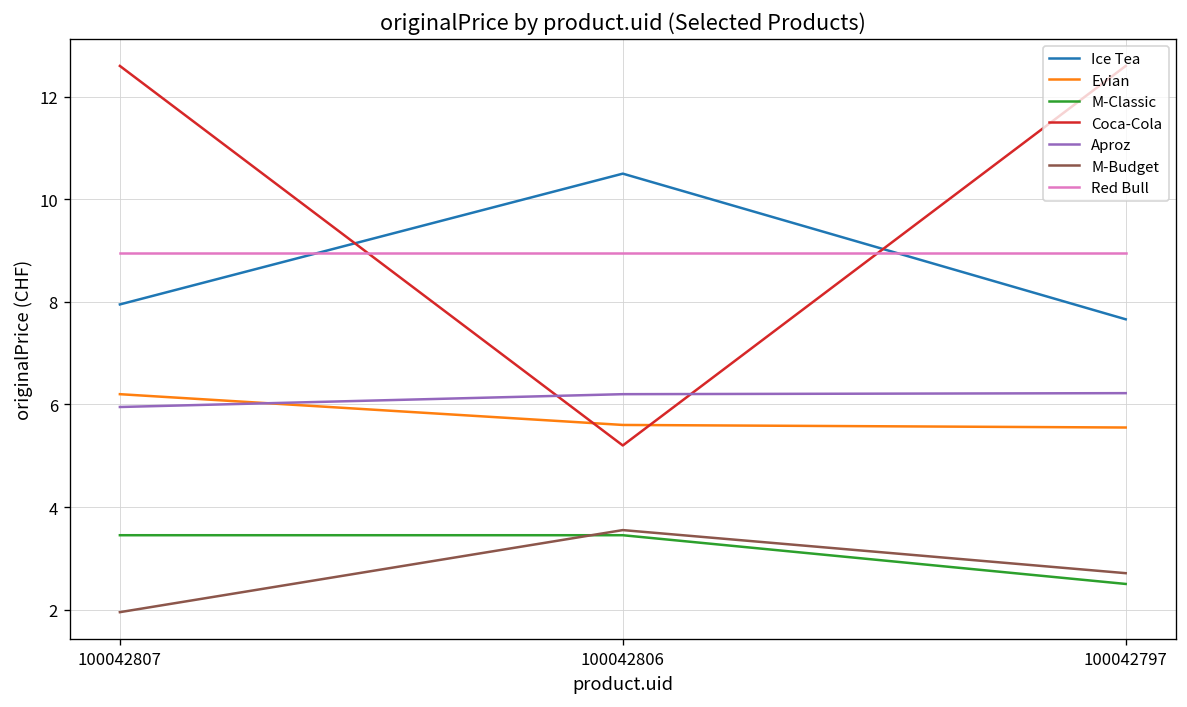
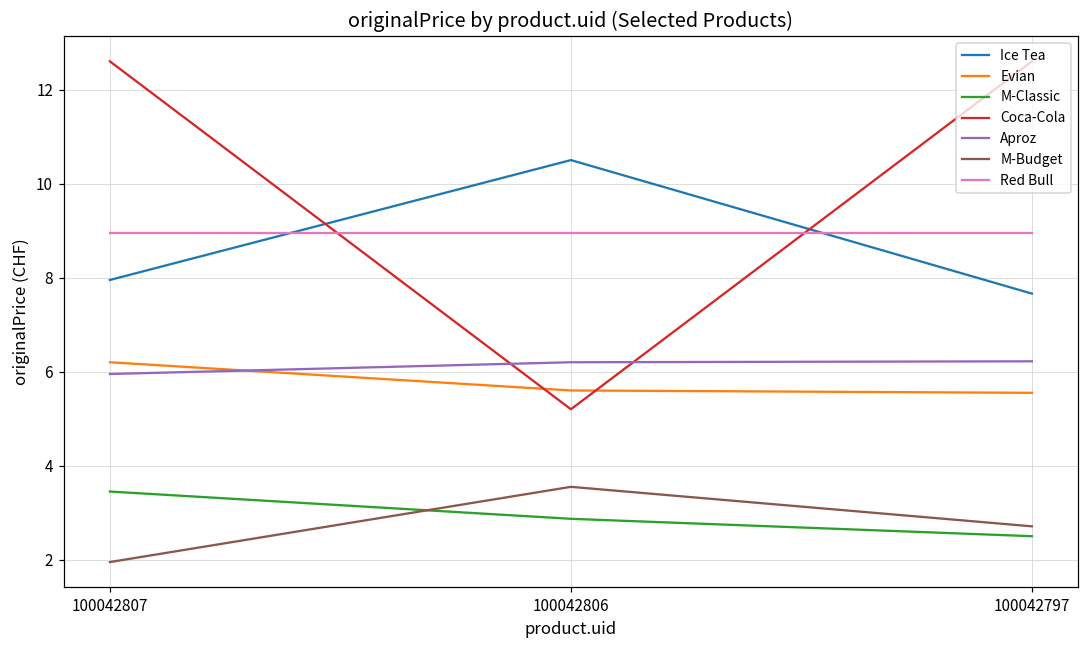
  {
    "Ice Tea": {
      "100042807": 8.0,
      "100042806": 10.5,
      "100042797": 7.7
    },
    "Evian": {
      "100042807": 6.2,
      "100042806": 5.6,
      "100042797": 5.6
    },
    "M-Classic": {
      "100042807": 3.5,
-     "100042806": 3.5,
+     "100042806": 2.9,
      "100042797": 2.5
    },
    "Coca-Cola": {
      "100042807": 12.6,
      "100042806": 5.2
    },
    "Aproz": {
      "100042807": 6.0,
      "100042806": 6.2,
      "100042797": 6.2
    },
    "M-Budget": {
      "100042807": 2.0,
      "100042806": 3.6,
      "100042797": 2.7
    },
    "Red Bull": {
      "100042807": 9.0,
      "100042806": 9.0,
      "100042797": 9.0
    }
  }
